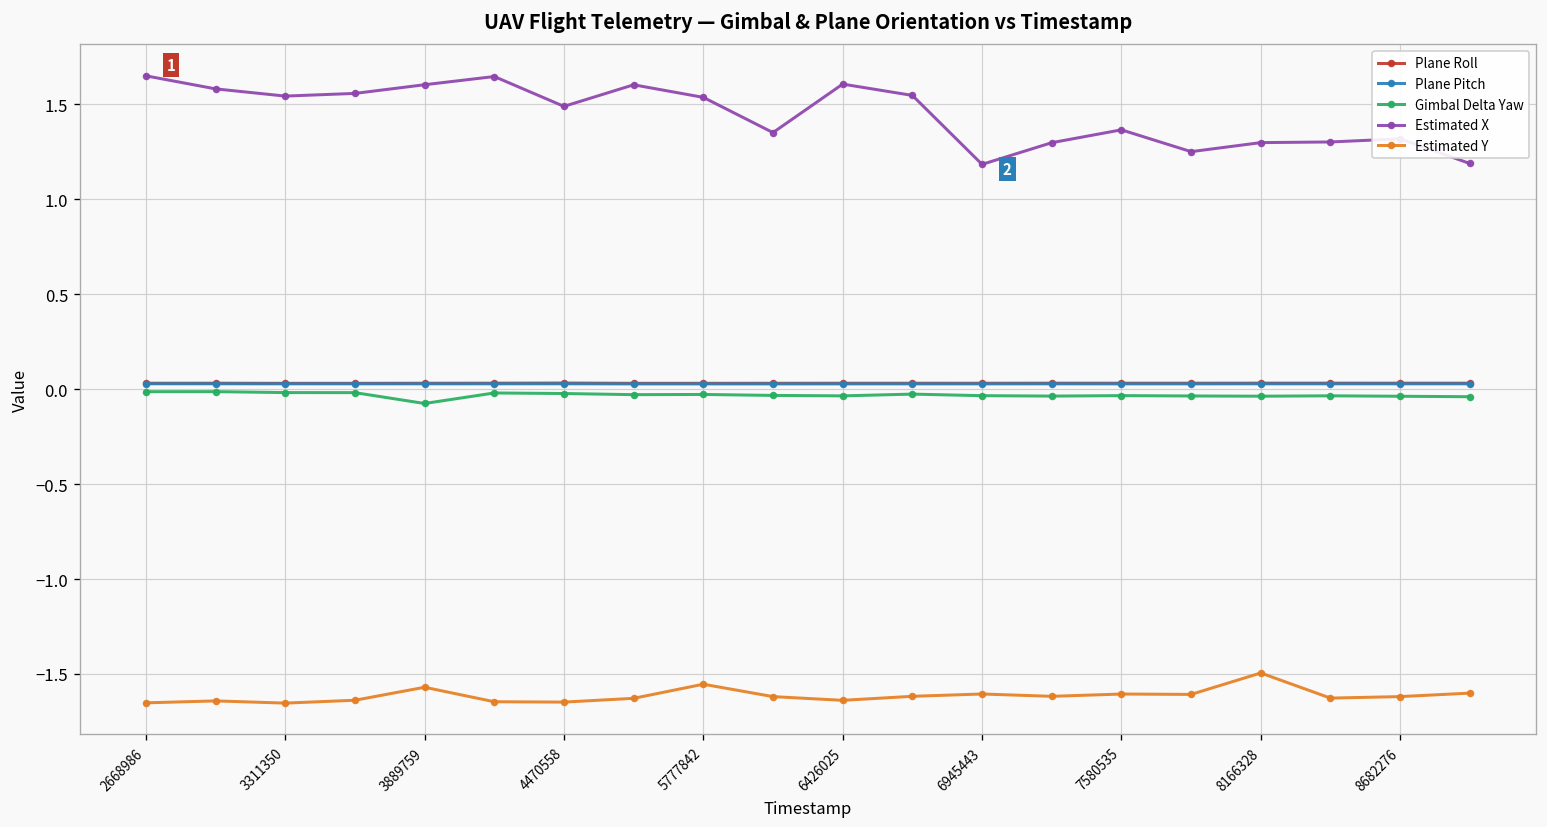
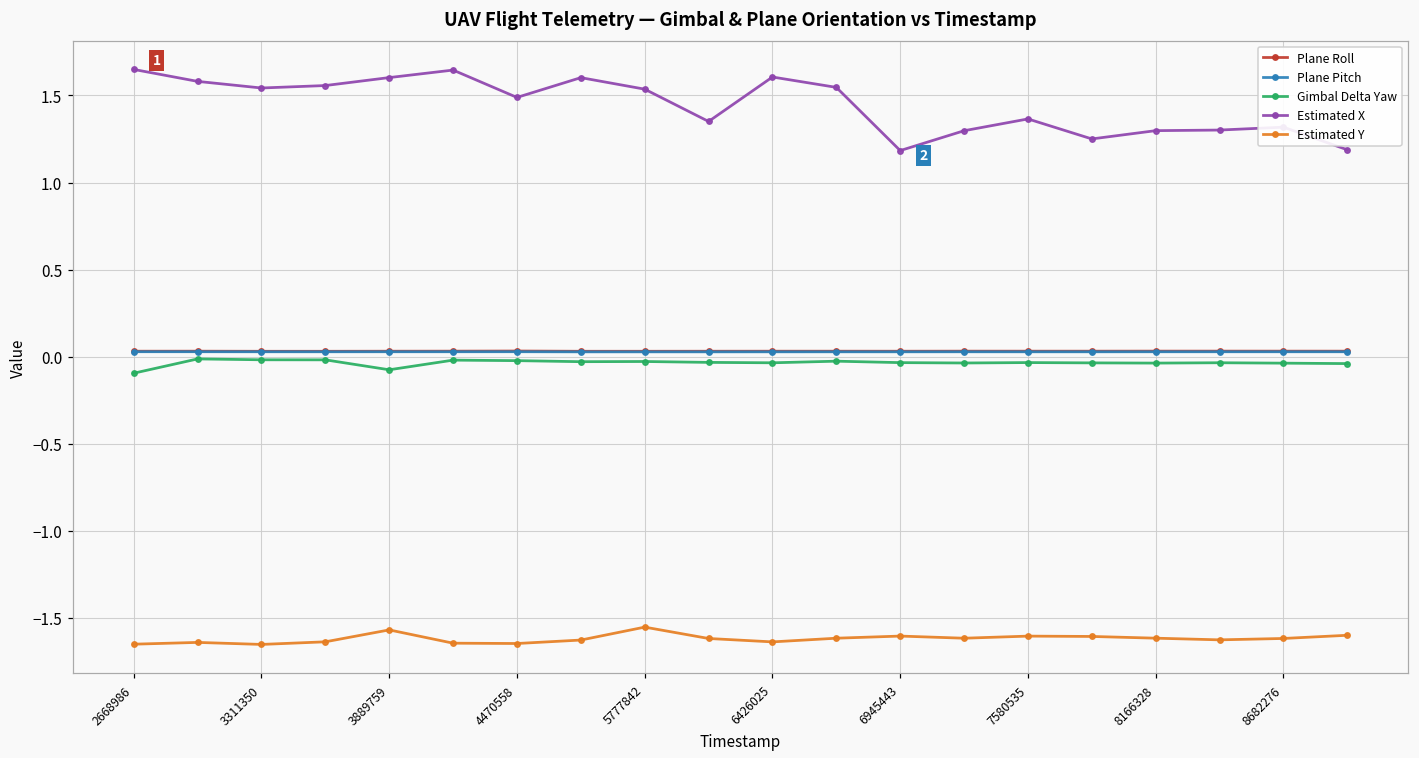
  {
    "Gimbal Delta Yaw": {
-     "2668986": -0.01,
+     "2668986": -0.10,
      "3311350": -0.02,
      "3889759": -0.08,
      "4470558": -0.02,
      "5777842": -0.03,
      "6426025": -0.04,
      "6945443": -0.03,
      "7580535": -0.03,
      "8166328": -0.04,
      "8682276": -0.04
    },
    "Estimated X": {
      "3311350": 1.54,
      "3889759": 1.60,
      "4470558": 1.49,
      "5777842": 1.54,
      "6426025": 1.61,
      "7580535": 1.37,
      "8166328": 1.30
    },
    "Estimated Y": {
      "2668986": -1.65,
      "3311350": -1.65,
      "3889759": -1.57,
      "4470558": -1.65,
      "5777842": -1.55,
      "6426025": -1.64,
      "6945443": -1.61,
      "7580535": -1.61,
-     "8166328": -1.49,
+     "8166328": -1.62,
      "8682276": -1.62
    }
  }
